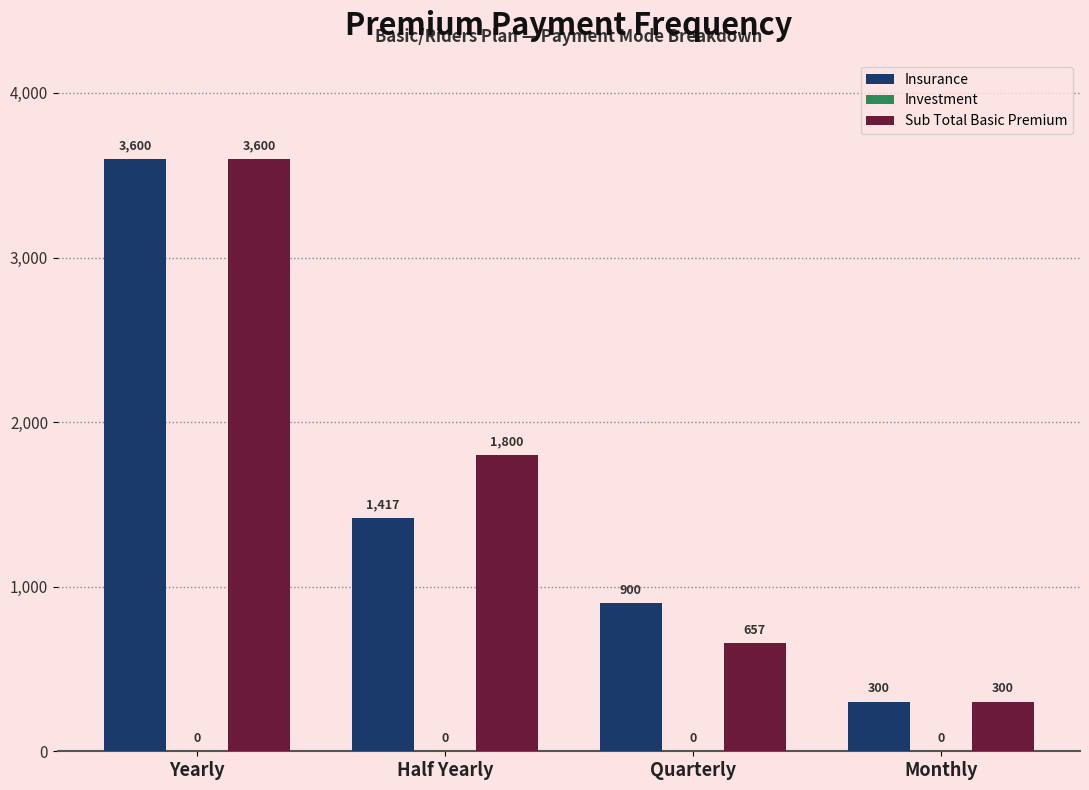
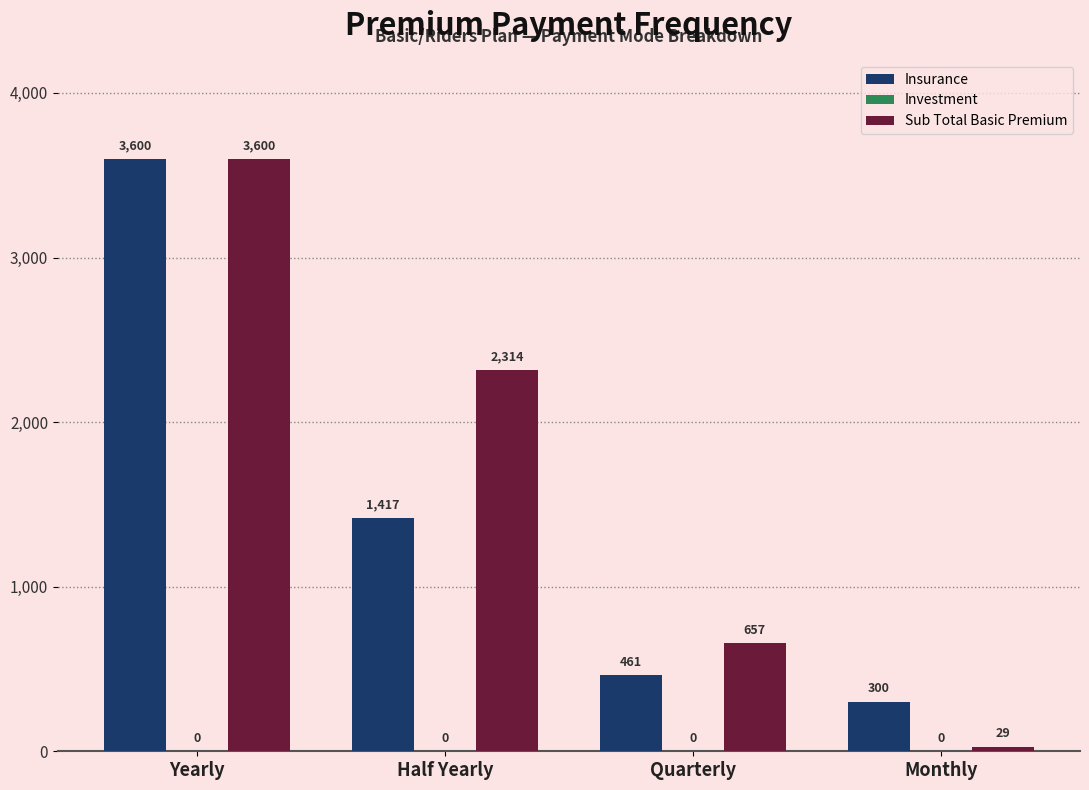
  {
    "Insurance": {
      "Yearly": "3,600",
      "Half Yearly": "1,417",
-     "Quarterly": "900",
+     "Quarterly": "461",
      "Monthly": "300"
    },
    "Investment": {
      "Yearly": "0",
      "Half Yearly": "0",
      "Quarterly": "0",
      "Monthly": "0"
    },
    "Sub Total Basic Premium": {
      "Yearly": "3,600",
-     "Half Yearly": "1,800",
+     "Half Yearly": "2,314",
      "Quarterly": "657",
-     "Monthly": "300"
+     "Monthly": "29"
    }
  }
